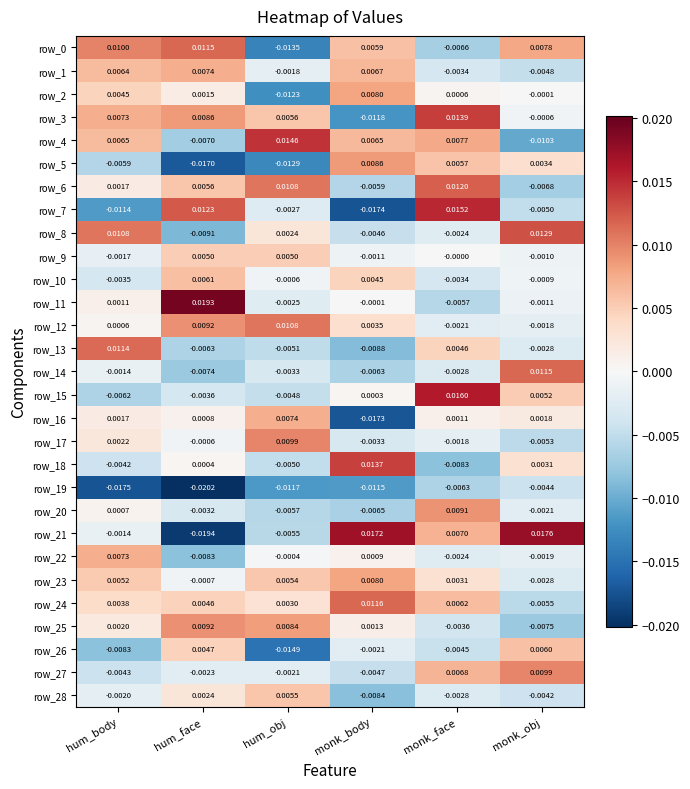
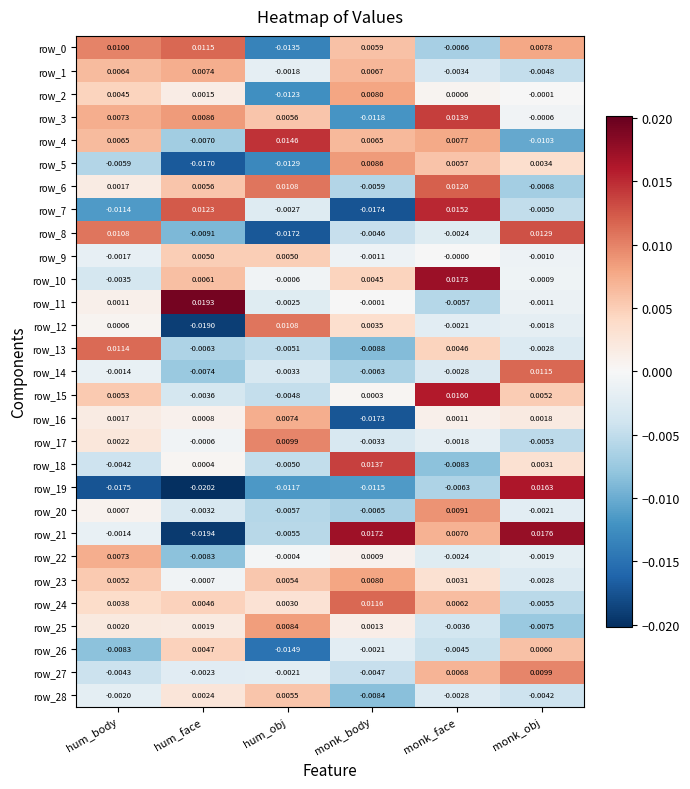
  {
    "row_0": {
      "hum_body": 0.0100,
      "hum_face": 0.0115,
      "hum_obj": -0.0135,
      "monk_body": 0.0059,
      "monk_face": -0.0066,
      "monk_obj": 0.0078
    },
    "row_1": {
      "hum_body": 0.0064,
      "hum_face": 0.0074,
      "hum_obj": -0.0018,
      "monk_body": 0.0067,
      "monk_face": -0.0034,
      "monk_obj": -0.0048
    },
    "row_2": {
      "hum_body": 0.0045,
      "hum_face": 0.0015,
      "hum_obj": -0.0123,
      "monk_body": 0.0080,
      "monk_face": 0.0006,
      "monk_obj": -0.0001
    },
    "row_3": {
      "hum_body": 0.0073,
      "hum_face": 0.0086,
      "hum_obj": 0.0056,
      "monk_body": -0.0118,
      "monk_face": 0.0139,
      "monk_obj": -0.0006
    },
    "row_4": {
      "hum_body": 0.0065,
      "hum_face": -0.0070,
      "hum_obj": 0.0146,
      "monk_body": 0.0065,
      "monk_face": 0.0077,
      "monk_obj": -0.0103
    },
    "row_5": {
      "hum_body": -0.0059,
      "hum_face": -0.0170,
      "hum_obj": -0.0129,
      "monk_body": 0.0086,
      "monk_face": 0.0057,
      "monk_obj": 0.0034
    },
    "row_6": {
      "hum_body": 0.0017,
      "hum_face": 0.0056,
      "hum_obj": 0.0108,
      "monk_body": -0.0059,
      "monk_face": 0.0120,
      "monk_obj": -0.0068
    },
    "row_7": {
      "hum_body": -0.0114,
      "hum_face": 0.0123,
      "hum_obj": -0.0027,
      "monk_body": -0.0174,
      "monk_face": 0.0152,
      "monk_obj": -0.0050
    },
    "row_8": {
      "hum_body": 0.0108,
      "hum_face": -0.0091,
-     "hum_obj": 0.0024,
+     "hum_obj": -0.0172,
      "monk_body": -0.0046,
      "monk_face": -0.0024,
      "monk_obj": 0.0129
    },
    "row_9": {
      "hum_body": -0.0017,
      "hum_face": 0.0050,
      "hum_obj": 0.0050,
      "monk_body": -0.0011,
      "monk_face": -0.0000,
      "monk_obj": -0.0010
    },
    "row_10": {
      "hum_body": -0.0035,
      "hum_face": 0.0061,
      "hum_obj": -0.0006,
      "monk_body": 0.0045,
-     "monk_face": -0.0034,
+     "monk_face": 0.0173,
      "monk_obj": -0.0009
    },
    "row_11": {
      "hum_body": 0.0011,
      "hum_face": 0.0193,
      "hum_obj": -0.0025,
      "monk_body": -0.0001,
      "monk_face": -0.0057,
      "monk_obj": -0.0011
    },
    "row_12": {
      "hum_body": 0.0006,
-     "hum_face": 0.0092,
+     "hum_face": -0.0190,
      "hum_obj": 0.0108,
      "monk_body": 0.0035,
      "monk_face": -0.0021,
      "monk_obj": -0.0018
    },
    "row_13": {
      "hum_body": 0.0114,
      "hum_face": -0.0063,
      "hum_obj": -0.0051,
      "monk_body": -0.0088,
      "monk_face": 0.0046,
      "monk_obj": -0.0028
    },
    "row_14": {
      "hum_body": -0.0014,
      "hum_face": -0.0074,
      "hum_obj": -0.0033,
      "monk_body": -0.0063,
      "monk_face": -0.0028,
      "monk_obj": 0.0115
    },
    "row_15": {
-     "hum_body": -0.0062,
+     "hum_body": 0.0053,
      "hum_face": -0.0036,
      "hum_obj": -0.0048,
      "monk_body": 0.0003,
      "monk_face": 0.0160,
      "monk_obj": 0.0052
    },
    "row_16": {
      "hum_body": 0.0017,
      "hum_face": 0.0008,
      "hum_obj": 0.0074,
      "monk_body": -0.0173,
      "monk_face": 0.0011,
      "monk_obj": 0.0018
    },
    "row_17": {
      "hum_body": 0.0022,
      "hum_face": -0.0006,
      "hum_obj": 0.0099,
      "monk_body": -0.0033,
      "monk_face": -0.0018,
      "monk_obj": -0.0053
    },
    "row_18": {
      "hum_body": -0.0042,
      "hum_face": 0.0004,
      "hum_obj": -0.0050,
      "monk_body": 0.0137,
      "monk_face": -0.0083,
      "monk_obj": 0.0031
    },
    "row_19": {
      "hum_body": -0.0175,
      "hum_face": -0.0202,
      "hum_obj": -0.0117,
      "monk_body": -0.0115,
      "monk_face": -0.0063,
-     "monk_obj": -0.0044
+     "monk_obj": 0.0163
    },
    "row_20": {
      "hum_body": 0.0007,
      "hum_face": -0.0032,
      "hum_obj": -0.0057,
      "monk_body": -0.0065,
      "monk_face": 0.0091,
      "monk_obj": -0.0021
    },
    "row_21": {
      "hum_body": -0.0014,
      "hum_face": -0.0194,
      "hum_obj": -0.0055,
      "monk_body": 0.0172,
      "monk_face": 0.0070,
      "monk_obj": 0.0176
    },
    "row_22": {
      "hum_body": 0.0073,
      "hum_face": -0.0083,
      "hum_obj": -0.0004,
      "monk_body": 0.0009,
      "monk_face": -0.0024,
      "monk_obj": -0.0019
    },
    "row_23": {
      "hum_body": 0.0052,
      "hum_face": -0.0007,
      "hum_obj": 0.0054,
      "monk_body": 0.0080,
      "monk_face": 0.0031,
      "monk_obj": -0.0028
    },
    "row_24": {
      "hum_body": 0.0038,
      "hum_face": 0.0046,
      "hum_obj": 0.0030,
      "monk_body": 0.0116,
      "monk_face": 0.0062,
      "monk_obj": -0.0055
    },
    "row_25": {
      "hum_body": 0.0020,
-     "hum_face": 0.0092,
+     "hum_face": 0.0019,
      "hum_obj": 0.0084,
      "monk_body": 0.0013,
      "monk_face": -0.0036,
      "monk_obj": -0.0075
    },
    "row_26": {
      "hum_body": -0.0083,
      "hum_face": 0.0047,
      "hum_obj": -0.0149,
      "monk_body": -0.0021,
      "monk_face": -0.0045,
      "monk_obj": 0.0060
    },
    "row_27": {
      "hum_body": -0.0043,
      "hum_face": -0.0023,
      "hum_obj": -0.0021,
      "monk_body": -0.0047,
      "monk_face": 0.0068,
      "monk_obj": 0.0099
    },
    "row_28": {
      "hum_body": -0.0020,
      "hum_face": 0.0024,
      "hum_obj": 0.0055,
      "monk_body": -0.0084,
      "monk_face": -0.0028,
      "monk_obj": -0.0042
    }
  }
